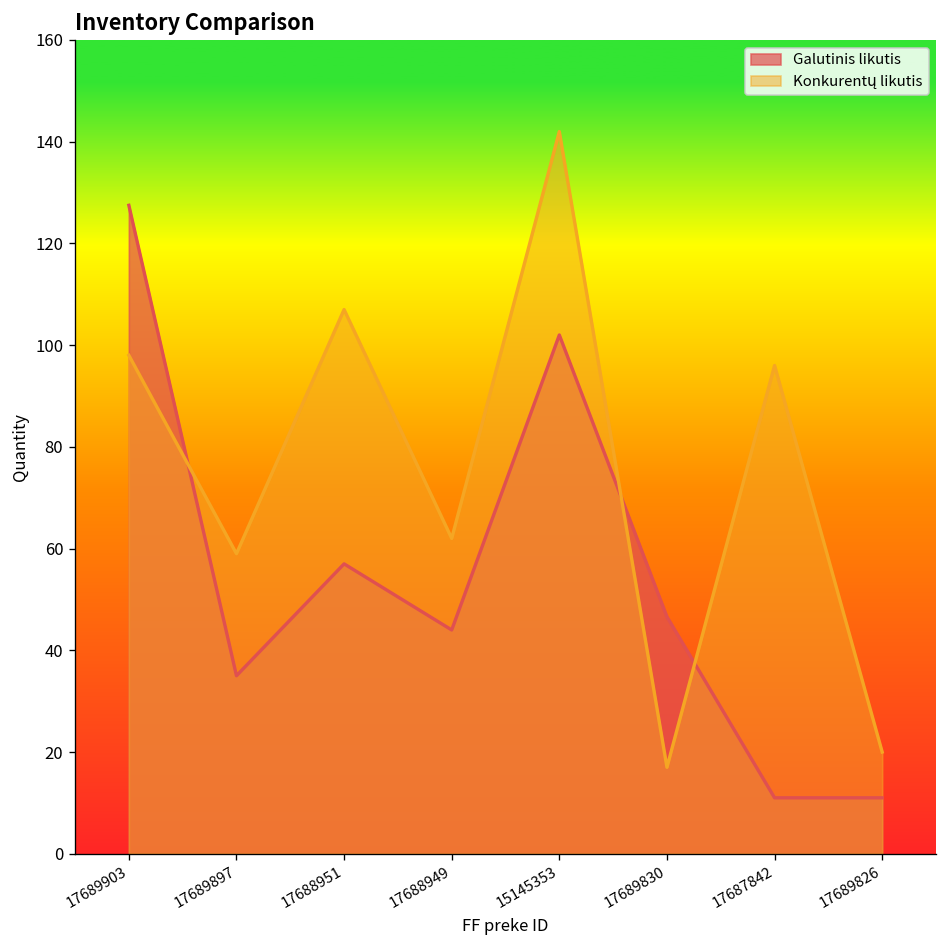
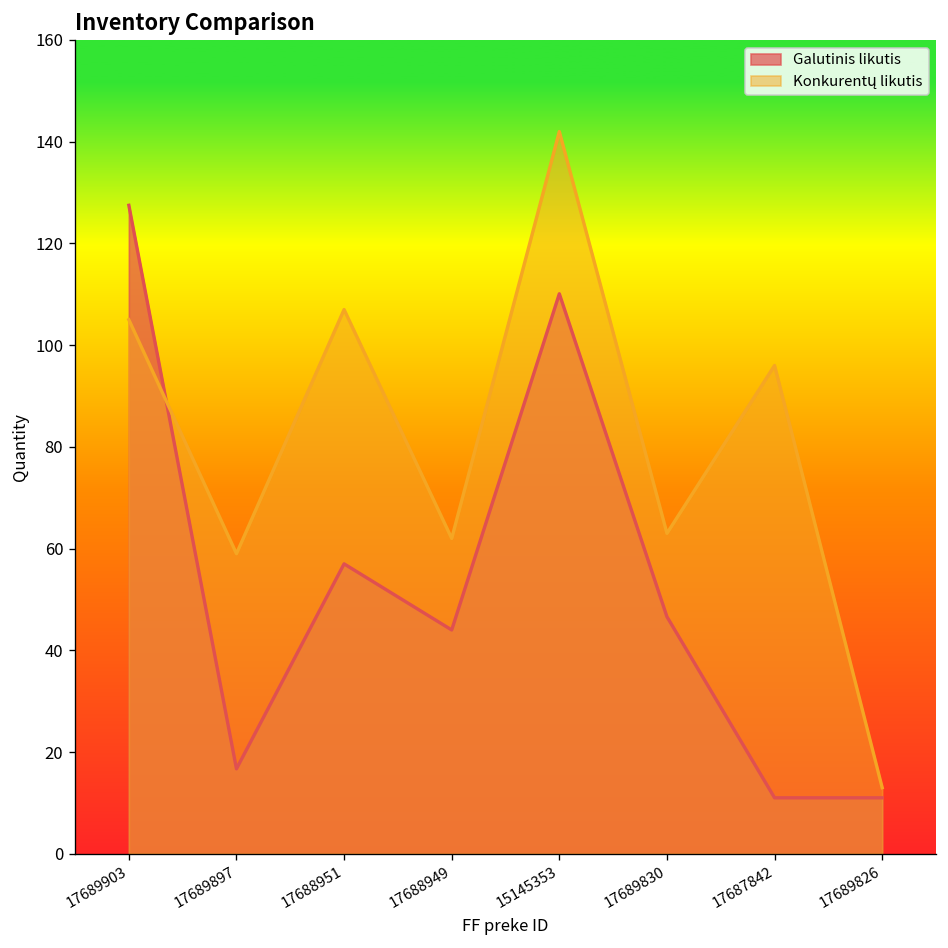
  {
    "Galutinis likutis": {
      "17689903": 128,
-     "17689897": 35,
+     "17689897": 17,
      "17688951": 57,
      "17688949": 44,
-     "15145353": 102,
+     "15145353": 110,
      "17689830": 47,
      "17687842": 11,
      "17689826": 11
    },
    "Konkurentų likutis": {
-     "17689903": 98,
+     "17689903": 105,
      "17689897": 59,
      "17688951": 107,
      "17688949": 62,
      "15145353": 142,
-     "17689830": 17,
+     "17689830": 63,
      "17687842": 96,
-     "17689826": 20
+     "17689826": 13
    }
  }
